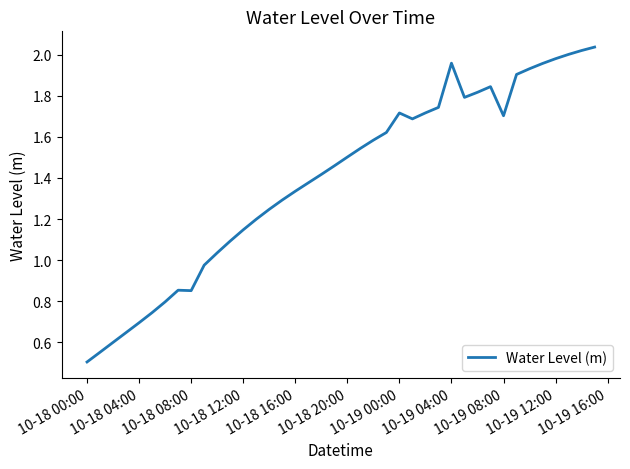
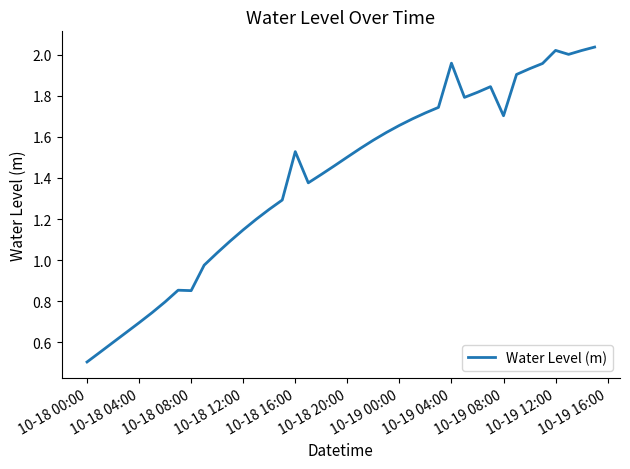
  {
    "10-18 00:00": 0.50,
    "10-18 04:00": 0.69,
    "10-18 08:00": 0.85,
    "10-18 12:00": 1.15,
-   "10-18 16:00": 1.34,
+   "10-18 16:00": 1.53,
    "10-18 20:00": 1.50,
-   "10-19 00:00": 1.72,
+   "10-19 00:00": 1.66,
    "10-19 04:00": 1.96,
    "10-19 08:00": 1.70,
-   "10-19 12:00": 1.98
+   "10-19 12:00": 2.02
  }
